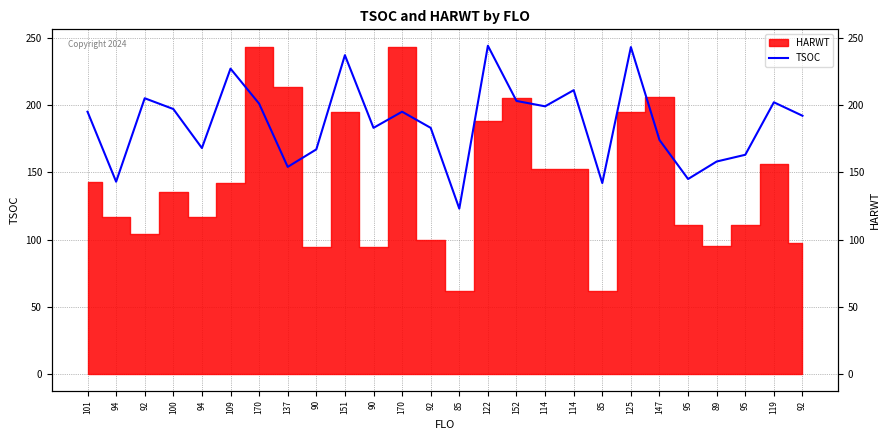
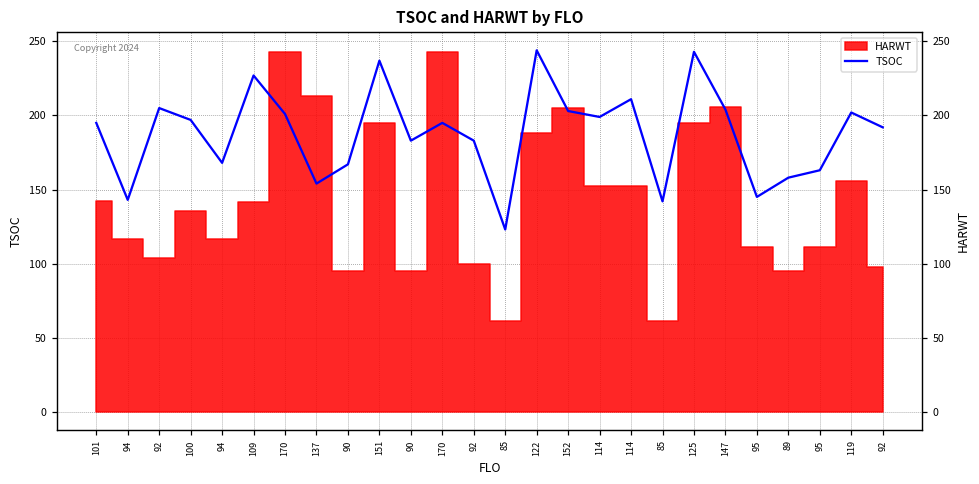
  {
    "TSOC": {
      "101": 195,
      "100": 197,
      "109": 227,
      "137": 154,
      "151": 237,
      "122": 244,
      "152": 203,
      "125": 243,
-     "147": 174,
+     "147": 204,
      "89": 158,
      "119": 202
    }
  }
